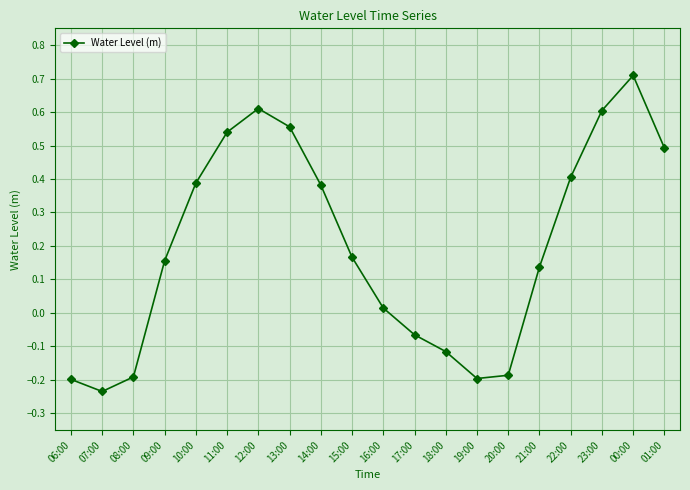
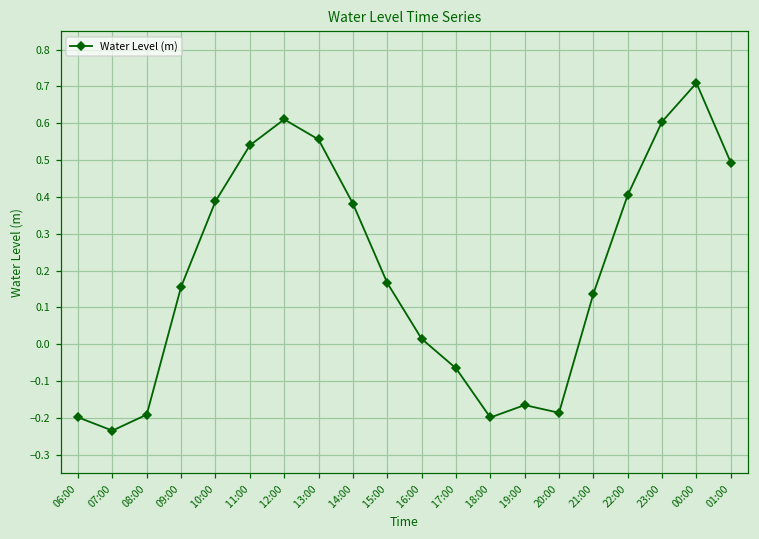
  {
    "06:00": -0.20,
    "07:00": -0.23,
    "08:00": -0.19,
    "09:00": 0.16,
    "10:00": 0.39,
    "11:00": 0.54,
    "12:00": 0.61,
    "13:00": 0.56,
    "14:00": 0.38,
    "15:00": 0.17,
    "16:00": 0.01,
    "17:00": -0.07,
-   "18:00": -0.12,
-   "19:00": -0.20,
+   "18:00": -0.20,
+   "19:00": -0.17,
    "20:00": -0.19,
    "21:00": 0.14,
    "22:00": 0.41,
    "23:00": 0.60,
    "00:00": 0.71,
    "01:00": 0.49
  }
